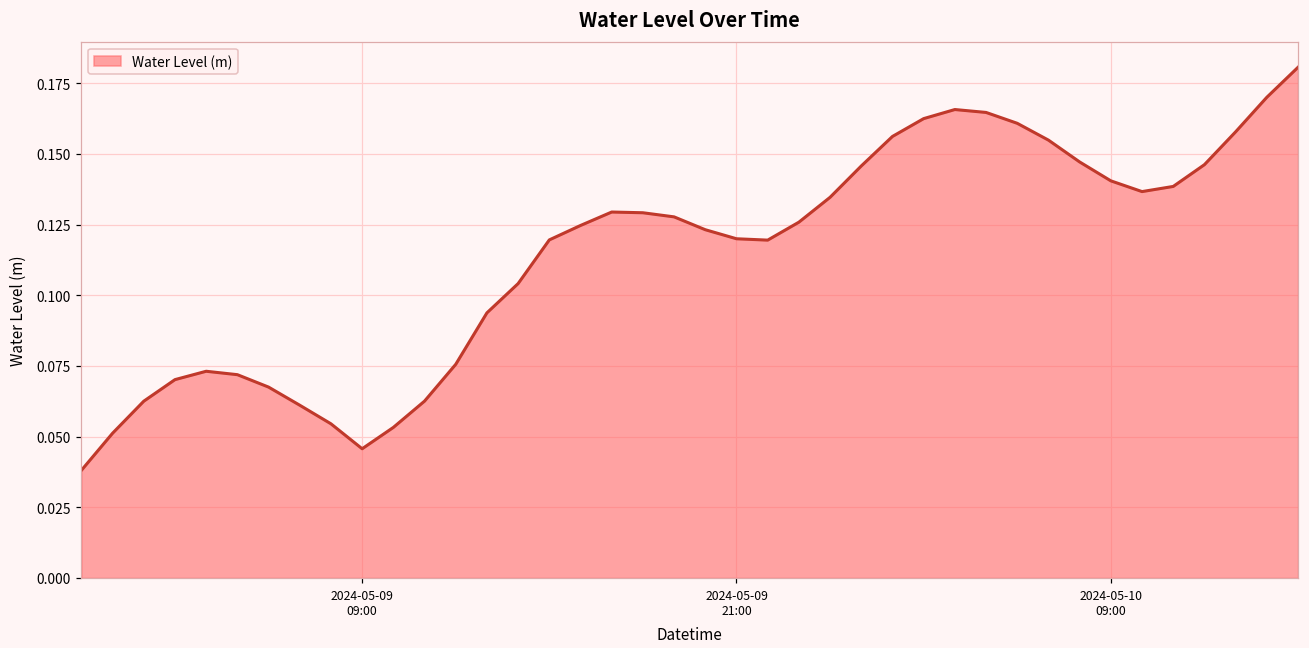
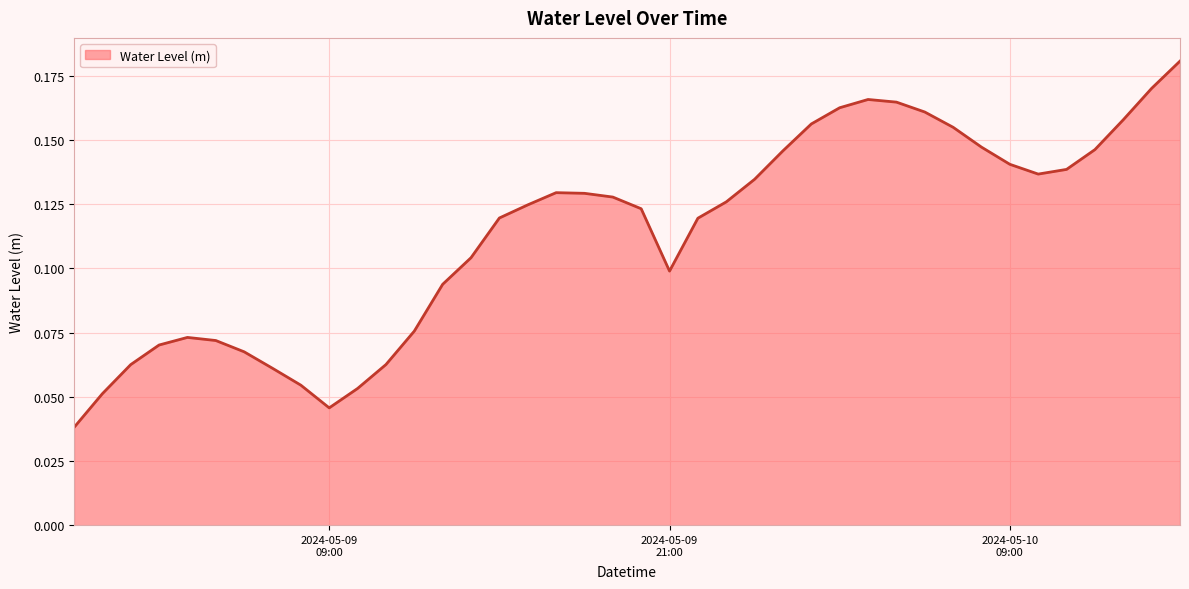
  {
    "2024-05-09 09:00": 0.046,
-   "2024-05-09 21:00": 0.120,
+   "2024-05-09 21:00": 0.099,
    "2024-05-10 09:00": 0.140
  }
